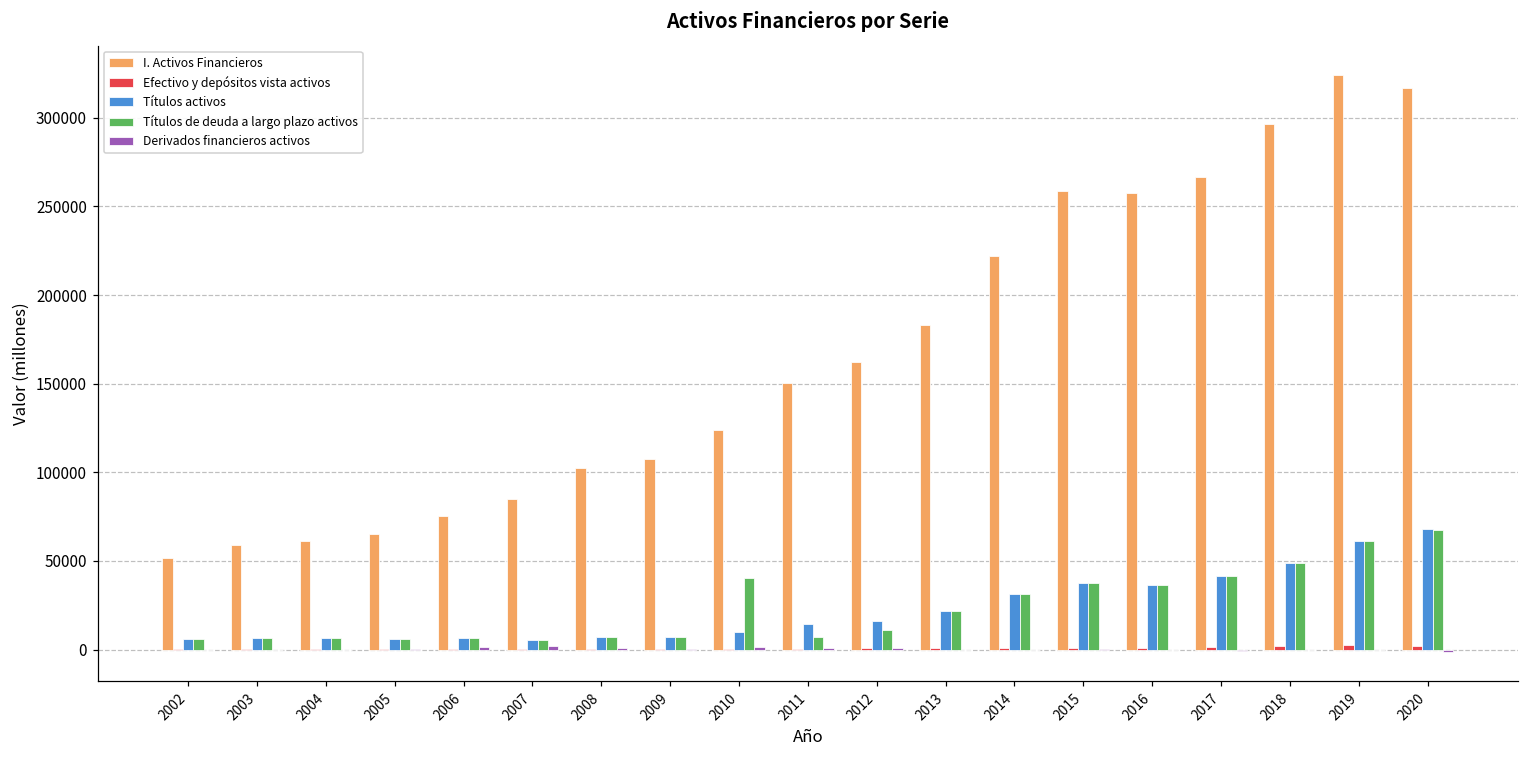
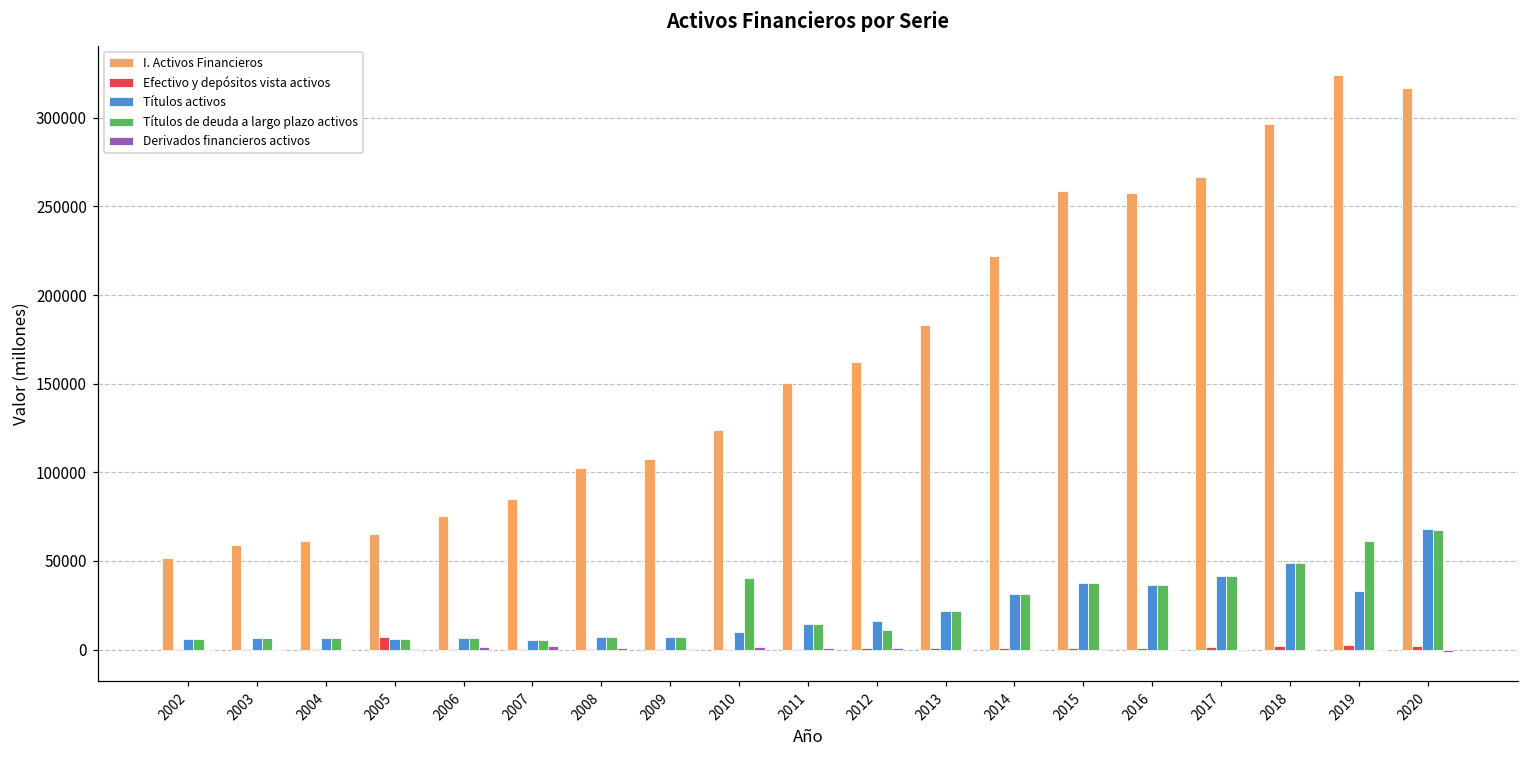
  {
    "I. Activos Financieros": {
      "2002": 52000,
      "2003": 59000,
      "2004": 61000,
      "2005": 65000,
      "2006": 75000,
      "2007": 85000,
      "2008": 102000,
      "2009": 108000,
      "2010": 124000,
      "2011": 150000,
      "2012": 162000,
      "2013": 183000,
      "2014": 222000,
      "2015": 258000,
      "2016": 258000,
      "2017": 267000,
      "2018": 297000,
      "2019": 324000,
      "2020": 317000
    },
    "Efectivo y depósitos vista activos": {
-     "2005": 0,
+     "2005": 7000,
      "2018": 2000,
      "2019": 2000,
      "2020": 2000
    },
    "Títulos activos": {
      "2002": 6000,
      "2003": 6000,
      "2004": 6000,
      "2005": 6000,
      "2006": 6000,
      "2007": 5000,
      "2008": 7000,
      "2009": 7000,
      "2010": 10000,
      "2011": 14000,
      "2012": 16000,
      "2013": 22000,
      "2014": 32000,
      "2015": 38000,
      "2016": 37000,
      "2017": 42000,
      "2018": 49000,
-     "2019": 61000,
+     "2019": 33000,
      "2020": 68000
    },
    "Títulos de deuda a largo plazo activos": {
      "2002": 6000,
      "2003": 6000,
      "2004": 6000,
      "2005": 6000,
      "2006": 6000,
      "2007": 5000,
      "2008": 7000,
      "2009": 7000,
      "2010": 40000,
-     "2011": 7000,
+     "2011": 14000,
      "2012": 11000,
      "2013": 22000,
      "2014": 32000,
      "2015": 38000,
      "2016": 37000,
      "2017": 42000,
      "2018": 49000,
      "2019": 61000,
      "2020": 68000
    },
    "Derivados financieros activos": {
      "2006": 2000,
      "2007": 2000
    }
  }
